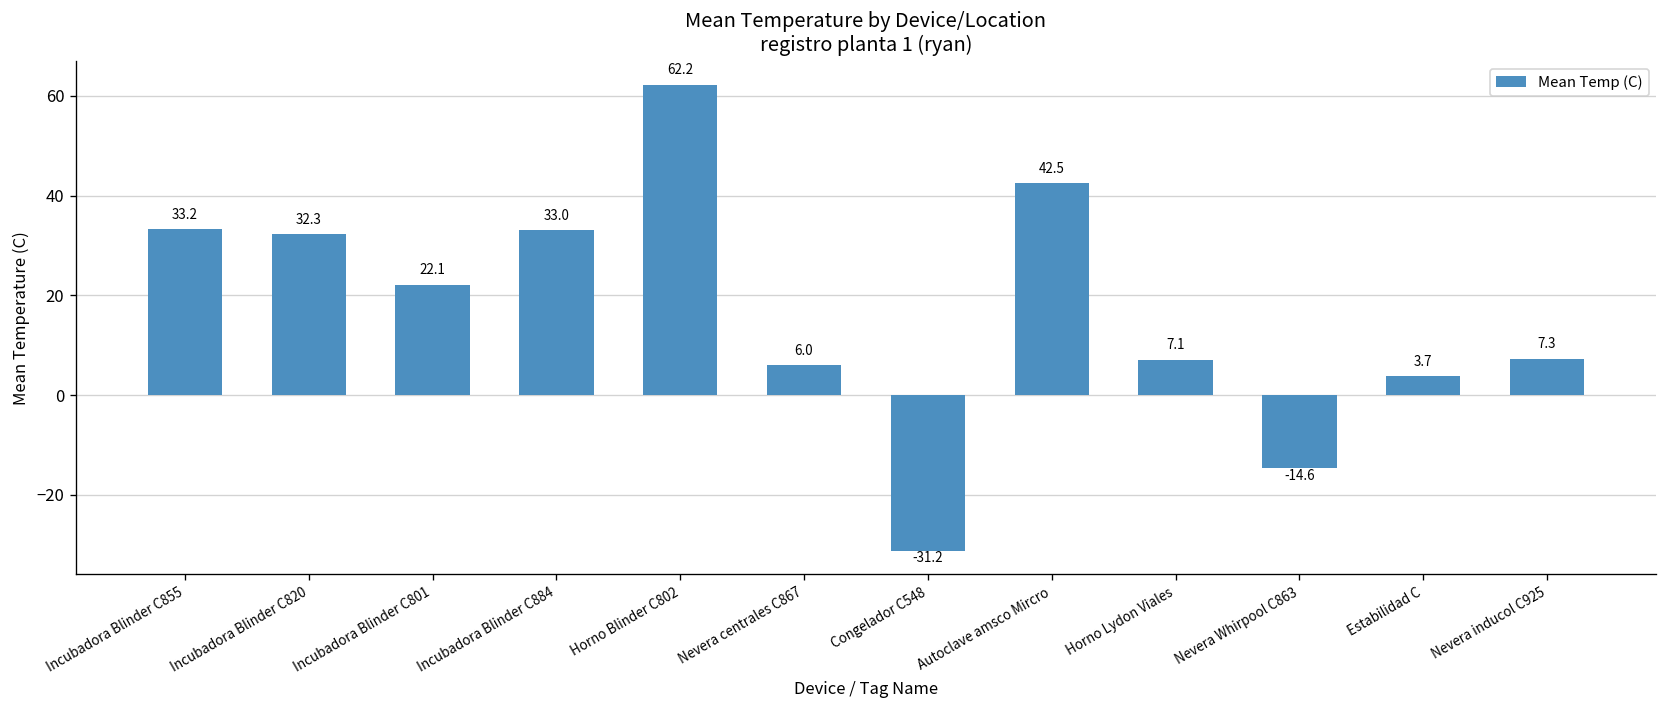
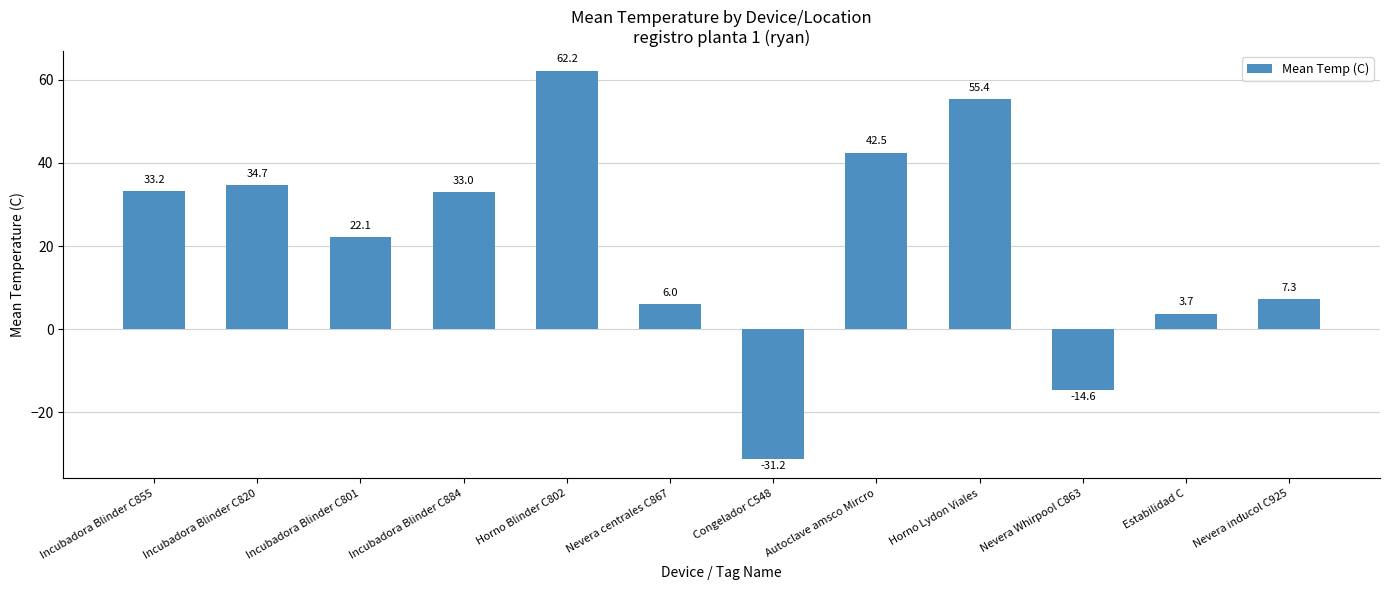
  {
    "Incubadora Blinder C855": 33.2,
-   "Incubadora Blinder C820": 32.3,
+   "Incubadora Blinder C820": 34.7,
    "Incubadora Blinder C801": 22.1,
    "Incubadora Blinder C884": 33.0,
    "Horno Blinder C802": 62.2,
    "Nevera centrales C867": 6.0,
    "Congelador C548": -31.2,
    "Autoclave amsco Mircro": 42.5,
-   "Horno Lydon Viales": 7.1,
+   "Horno Lydon Viales": 55.4,
    "Nevera Whirpool C863": -14.6,
    "Estabilidad C": 3.7,
    "Nevera inducol C925": 7.3
  }
